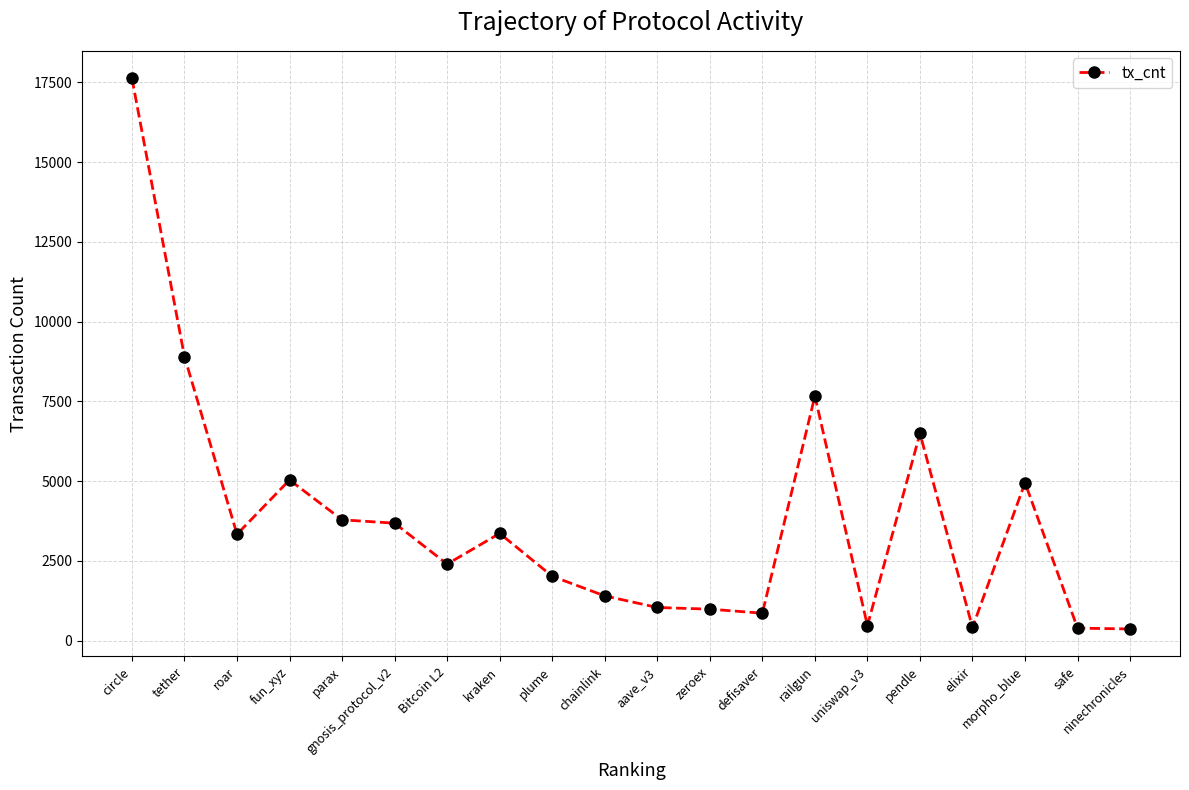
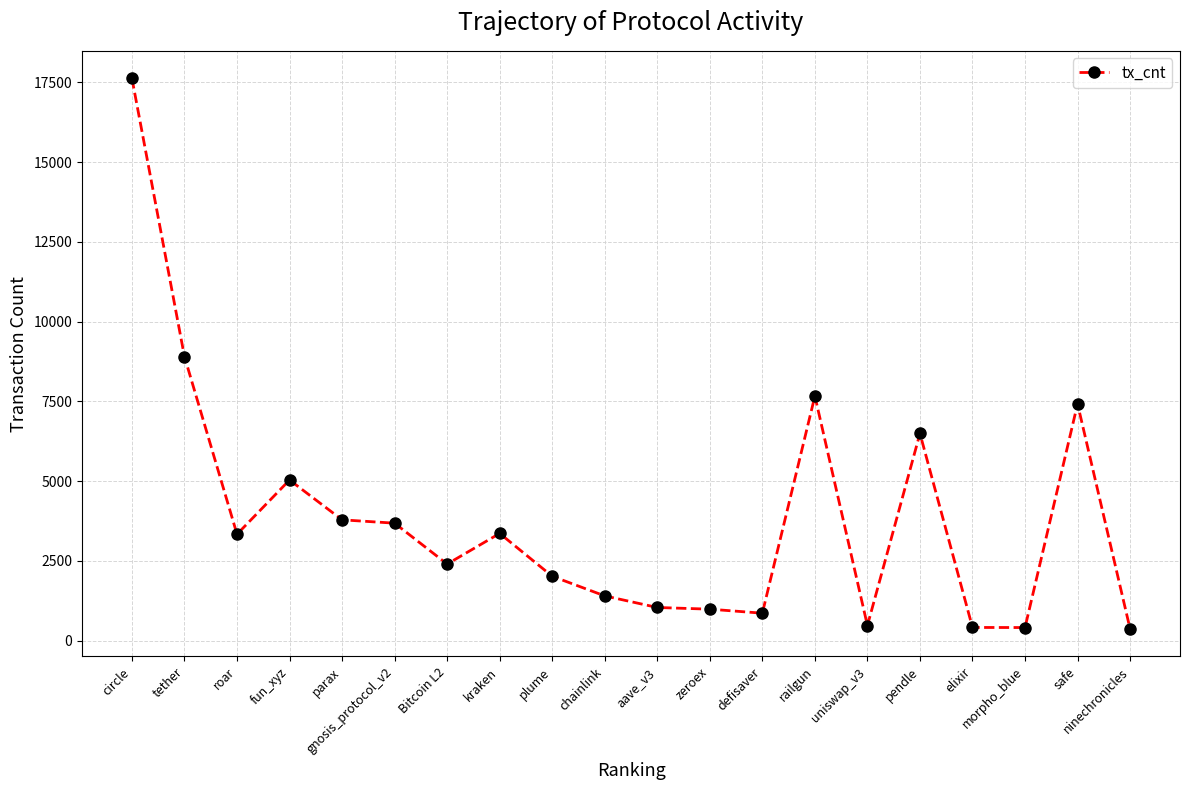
  {
    "circle": 17600,
    "tether": 8900,
    "roar": 3300,
    "fun_xyz": 5000,
    "parax": 3800,
    "gnosis_protocol_v2": 3700,
    "Bitcoin L2": 2400,
    "kraken": 3400,
    "plume": 2000,
    "chainlink": 1400,
    "aave_v3": 1000,
    "zeroex": 1000,
    "defisaver": 900,
    "railgun": 7700,
    "uniswap_v3": 500,
    "pendle": 6500,
    "elixir": 400,
-   "morpho_blue": 5000,
-   "safe": 400,
+   "morpho_blue": 400,
+   "safe": 7400,
    "ninechronicles": 400
  }
